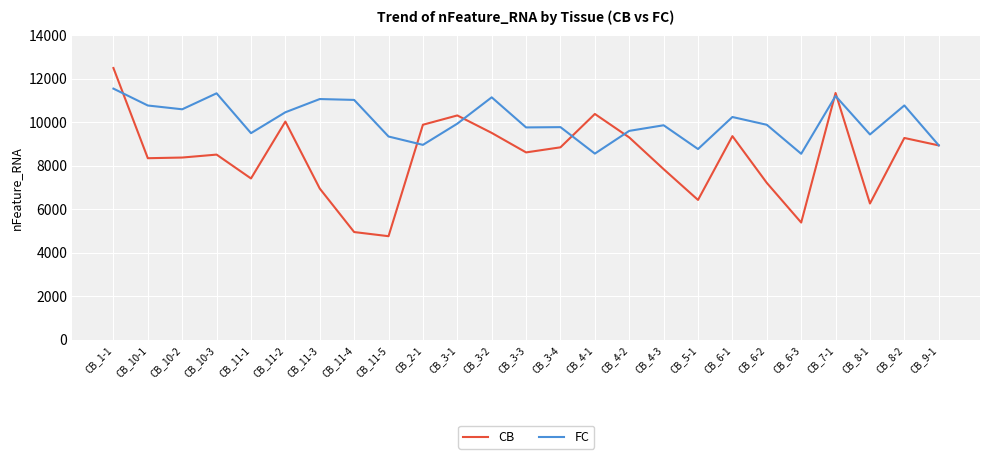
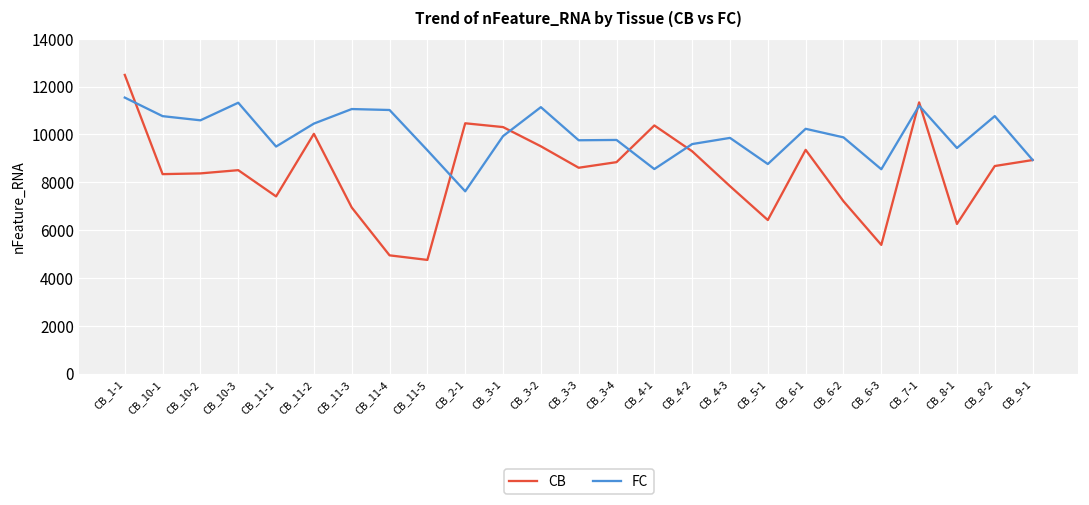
  {
    "CB": {
      "CB_1-1": 12500,
      "CB_10-1": 8300,
      "CB_10-2": 8400,
      "CB_10-3": 8500,
      "CB_11-1": 7400,
      "CB_11-2": 10000,
      "CB_11-3": 6900,
      "CB_11-4": 4900,
      "CB_11-5": 4800,
-     "CB_2-1": 9900,
+     "CB_2-1": 10500,
      "CB_3-1": 10300,
      "CB_3-2": 9500,
      "CB_3-3": 8600,
      "CB_3-4": 8800,
      "CB_4-1": 10400,
      "CB_4-2": 9300,
      "CB_4-3": 7800,
      "CB_5-1": 6400,
      "CB_6-1": 9400,
      "CB_6-2": 7200,
      "CB_6-3": 5400,
      "CB_7-1": 11300,
      "CB_8-1": 6300,
-     "CB_8-2": 9300
+     "CB_8-2": 8700
    },
    "FC": {
      "CB_1-1": 11500,
      "CB_10-1": 10800,
      "CB_10-2": 10600,
      "CB_10-3": 11300,
      "CB_11-1": 9500,
      "CB_11-2": 10500,
      "CB_11-3": 11100,
      "CB_11-4": 11000,
      "CB_11-5": 9300,
-     "CB_2-1": 9000,
+     "CB_2-1": 7600,
      "CB_3-1": 9900,
      "CB_3-2": 11100,
      "CB_3-3": 9800,
      "CB_3-4": 9800,
      "CB_4-1": 8600,
      "CB_4-2": 9600,
      "CB_4-3": 9900,
      "CB_5-1": 8800,
      "CB_6-1": 10200,
      "CB_6-2": 9900,
      "CB_6-3": 8500,
      "CB_7-1": 11200,
      "CB_8-1": 9400,
      "CB_8-2": 10800
    }
  }
